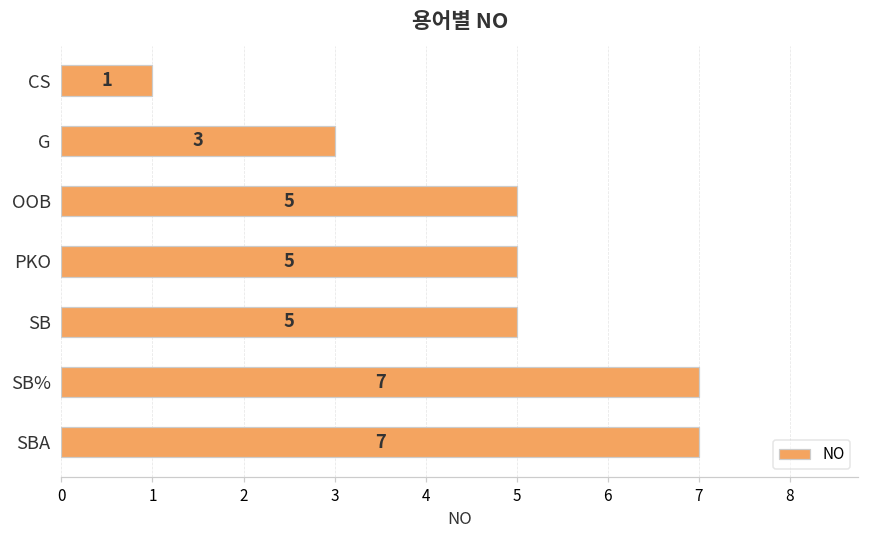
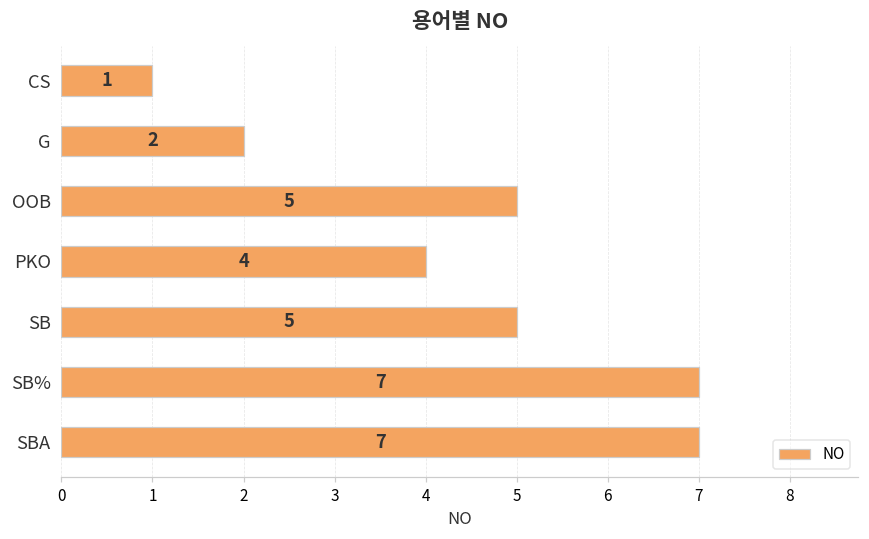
  {
    "CS": 1,
-   "G": 3,
+   "G": 2,
    "OOB": 5,
-   "PKO": 5,
+   "PKO": 4,
    "SB": 5,
    "SB%": 7,
    "SBA": 7
  }
